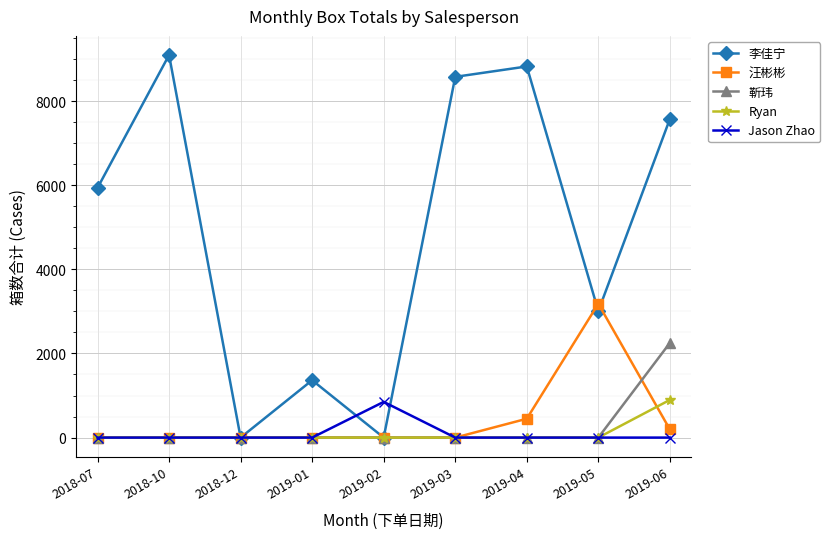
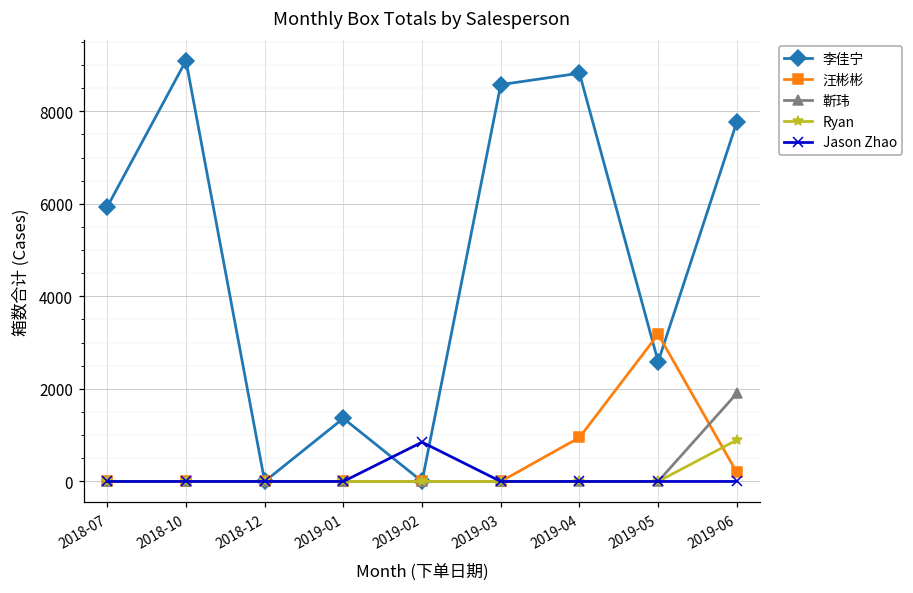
  {
    "李佳宁": {
      "2018-07": 5900,
      "2018-10": 9100,
      "2019-01": 1400,
      "2019-03": 8600,
      "2019-04": 8800,
-     "2019-05": 3000,
-     "2019-06": 7600
+     "2019-05": 2600,
+     "2019-06": 7800
    },
    "汪彬彬": {
-     "2019-04": 400,
+     "2019-04": 1000,
      "2019-05": 3200,
      "2019-06": 200
    },
    "靳玮": {
-     "2019-06": 2300
+     "2019-06": 1900
    },
    "Ryan": {
      "2019-06": 900
    },
    "Jason Zhao": {
      "2019-02": 800,
      "2019-06": 0
    }
  }
